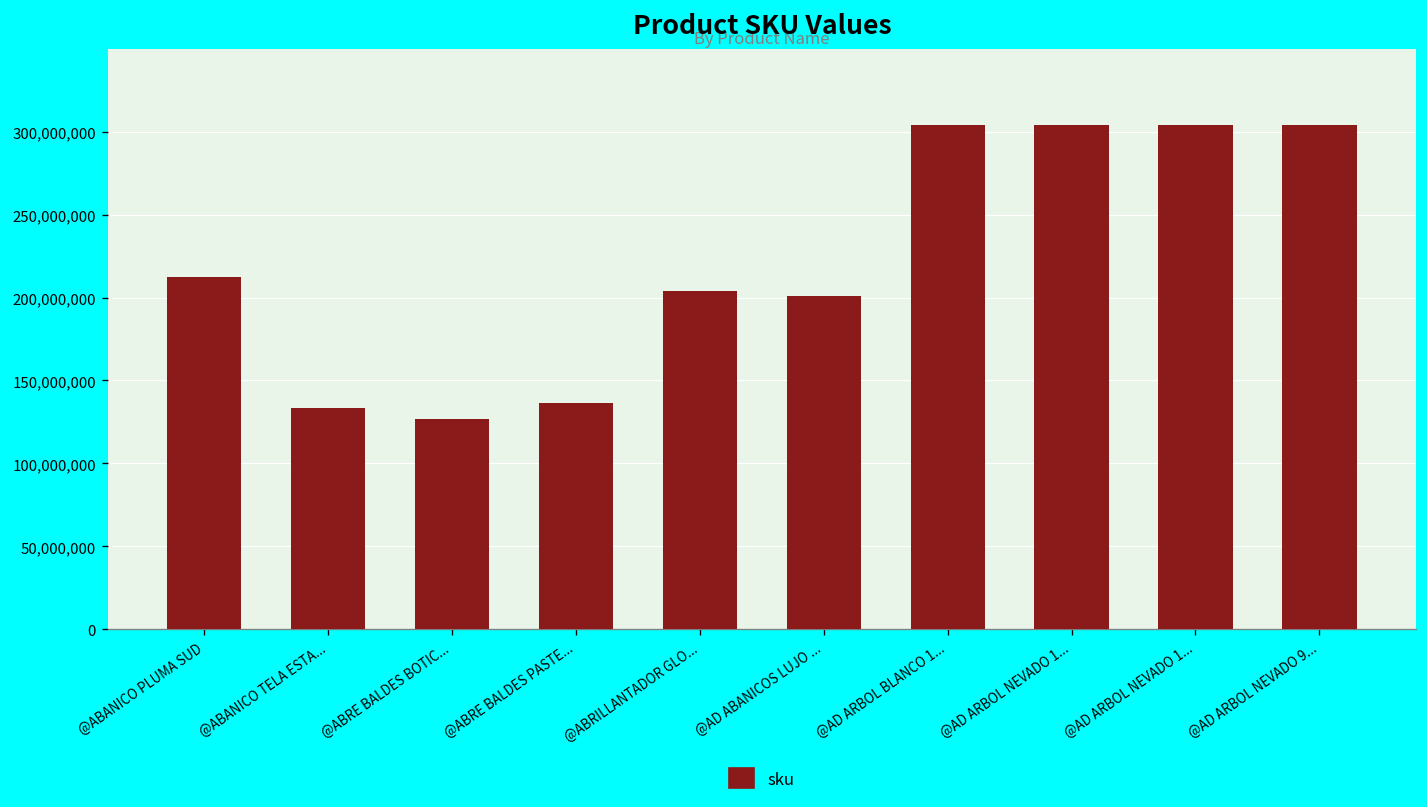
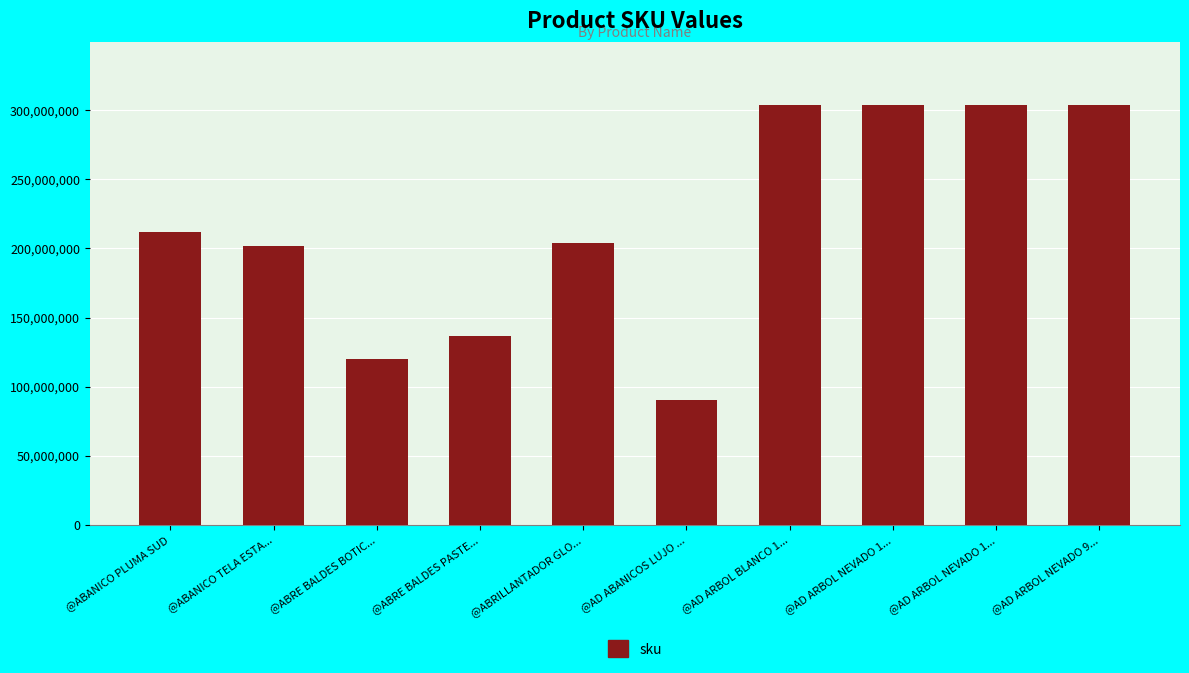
  {
    "@ABANICO PLUMA SUD": "212,000,000",
-   "@ABANICO TELA ESTA...": "133,000,000",
-   "@ABRE BALDES BOTIC...": "127,000,000",
+   "@ABANICO TELA ESTA...": "202,000,000",
+   "@ABRE BALDES BOTIC...": "120,000,000",
    "@ABRE BALDES PASTE...": "136,000,000",
    "@ABRILLANTADOR GLO...": "204,000,000",
-   "@AD ABANICOS LUJO ...": "201,000,000",
+   "@AD ABANICOS LUJO ...": "91,000,000",
    "@AD ARBOL BLANCO 1...": "304,000,000",
    "@AD ARBOL NEVADO 9...": "304,000,000"
  }
